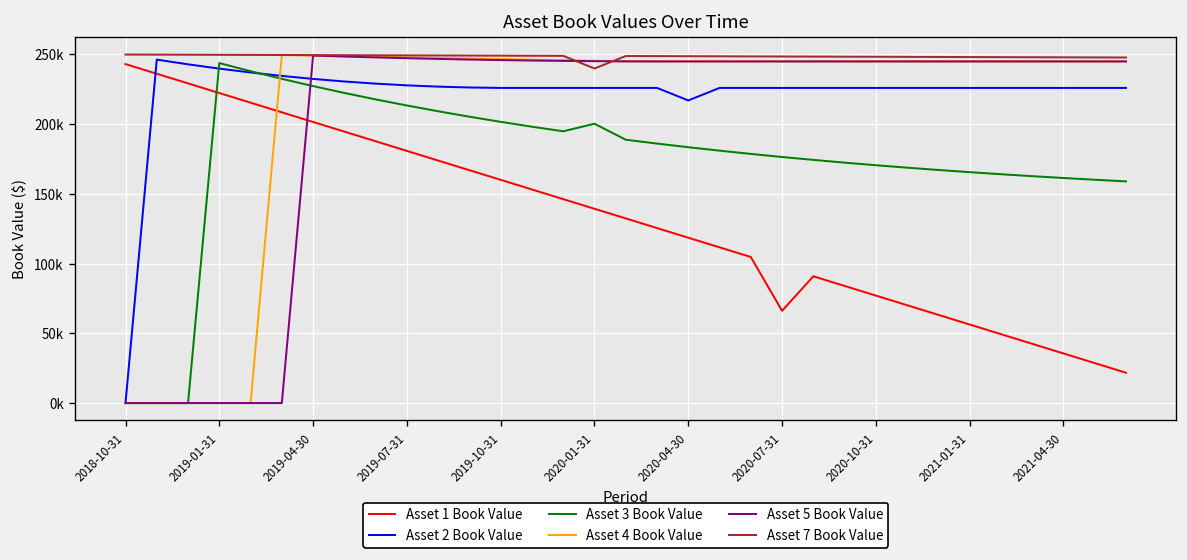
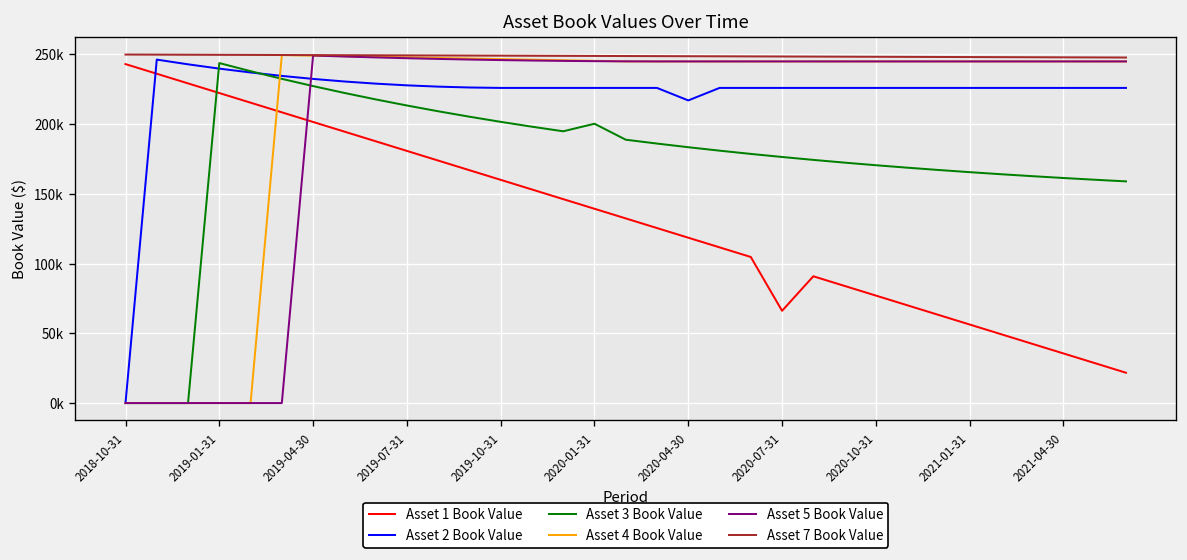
  {
    "Asset 1 Book Value": {
      "2018-10-31": 243000,
      "2019-01-31": 222000,
      "2019-04-30": 202000,
      "2019-07-31": 181000,
      "2019-10-31": 160000,
      "2020-01-31": 139000,
      "2020-04-30": 119000,
      "2020-07-31": 66000,
      "2020-10-31": 77000,
      "2021-01-31": 56000,
      "2021-04-30": 36000
    },
    "Asset 2 Book Value": {
      "2019-01-31": 240000,
      "2019-04-30": 232000,
      "2019-07-31": 228000,
      "2019-10-31": 226000,
      "2020-01-31": 226000,
      "2020-04-30": 217000,
      "2020-07-31": 226000,
      "2020-10-31": 226000,
      "2021-01-31": 226000,
      "2021-04-30": 226000
    },
    "Asset 3 Book Value": {
      "2019-01-31": 244000,
      "2019-04-30": 227000,
      "2019-07-31": 213000,
      "2019-10-31": 202000,
      "2020-01-31": 200000,
      "2020-04-30": 183000,
      "2020-07-31": 176000,
      "2020-10-31": 171000,
      "2021-01-31": 166000,
      "2021-04-30": 161000
    },
    "Asset 7 Book Value": {
      "2018-10-31": 250000,
      "2019-01-31": 250000,
      "2019-10-31": 249000,
-     "2020-01-31": 240000,
+     "2020-01-31": 249000,
      "2020-04-30": 249000,
      "2020-07-31": 249000,
      "2020-10-31": 248000,
      "2021-01-31": 248000,
      "2021-04-30": 248000
    }
  }
